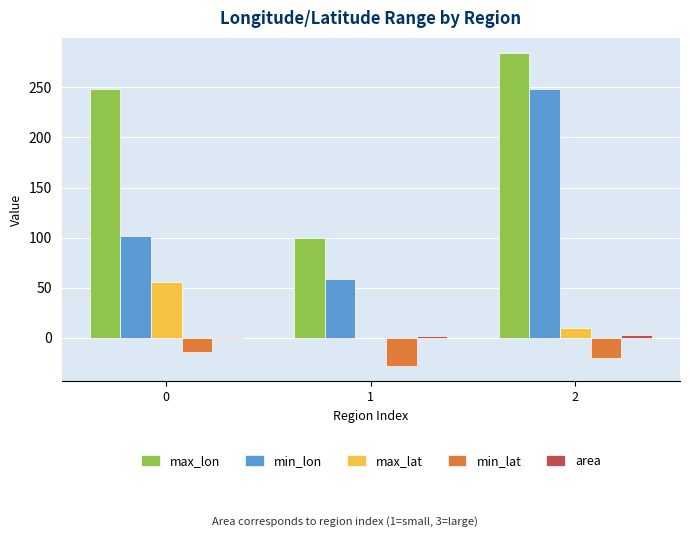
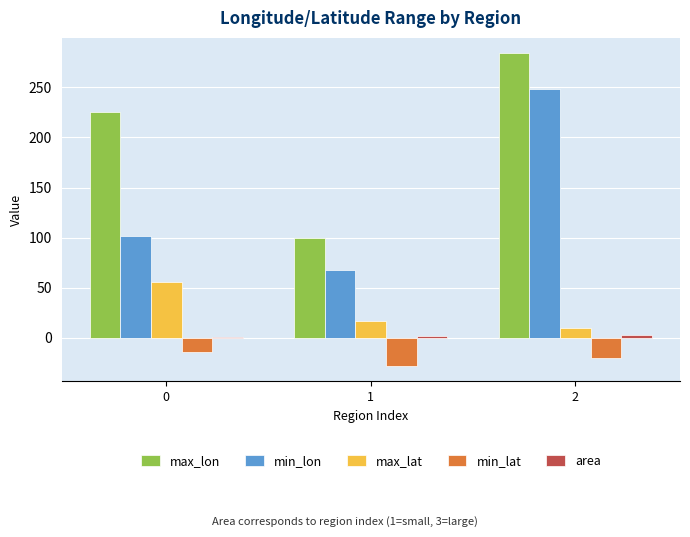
  {
    "max_lon": {
-     "0": 248,
+     "0": 226,
      "1": 100,
      "2": 284
    },
    "min_lon": {
      "0": 101,
-     "1": 58,
+     "1": 68,
      "2": 248
    },
    "max_lat": {
      "0": 56,
-     "1": 0,
+     "1": 17,
      "2": 10
    }
  }
